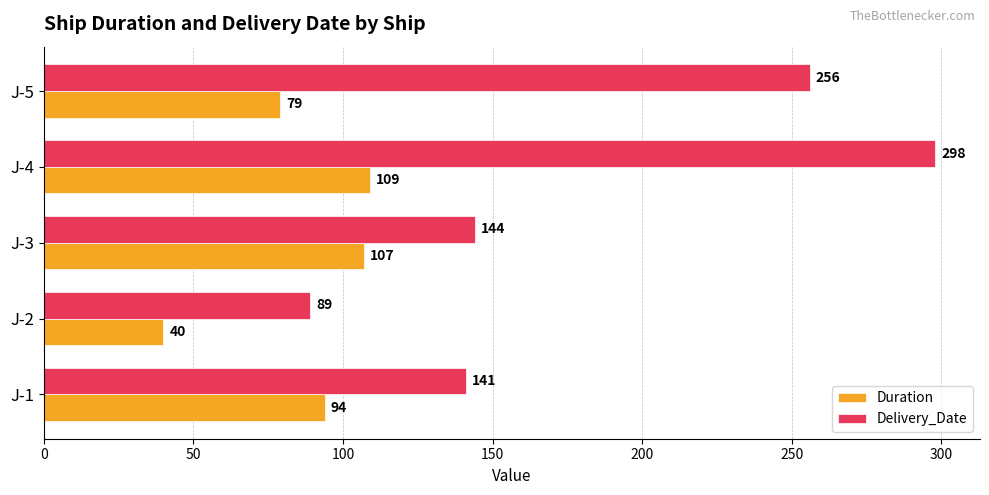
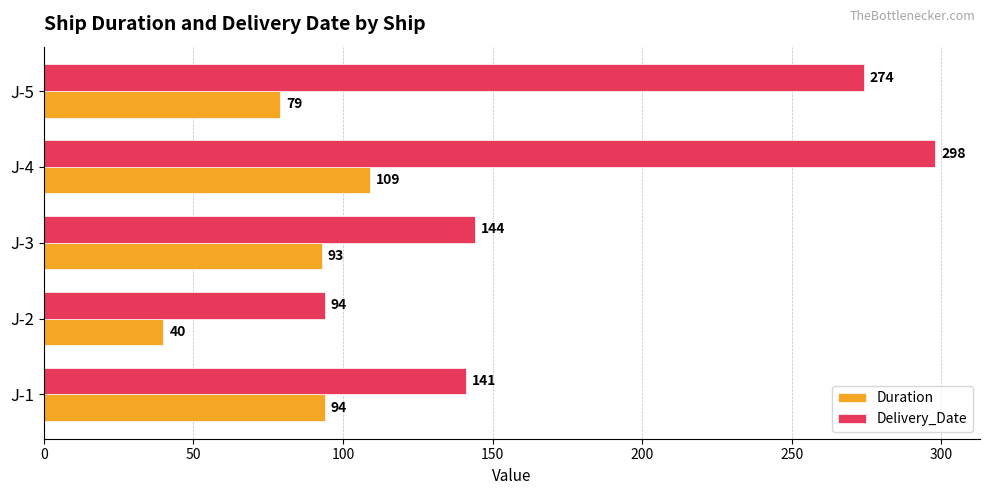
  {
    "Duration": {
      "J-5": 79,
      "J-4": 109,
-     "J-3": 107,
+     "J-3": 93,
      "J-2": 40,
      "J-1": 94
    },
    "Delivery_Date": {
-     "J-5": 256,
+     "J-5": 274,
      "J-4": 298,
      "J-3": 144,
-     "J-2": 89,
+     "J-2": 94,
      "J-1": 141
    }
  }
